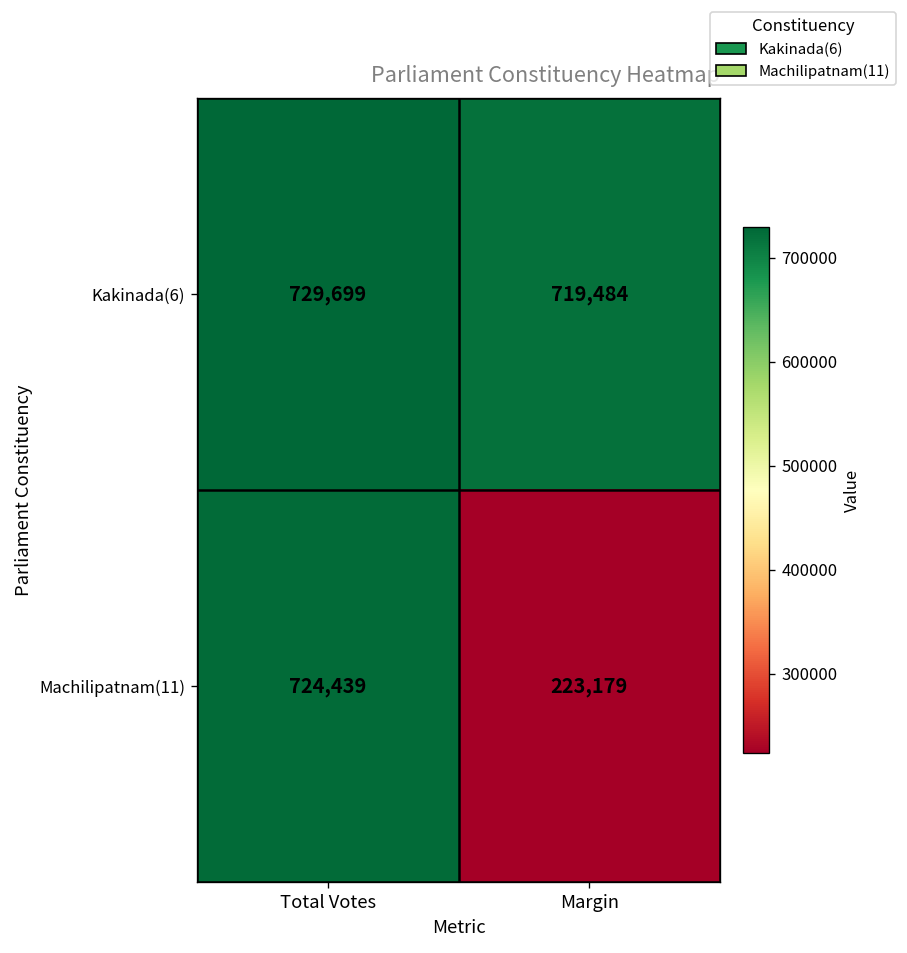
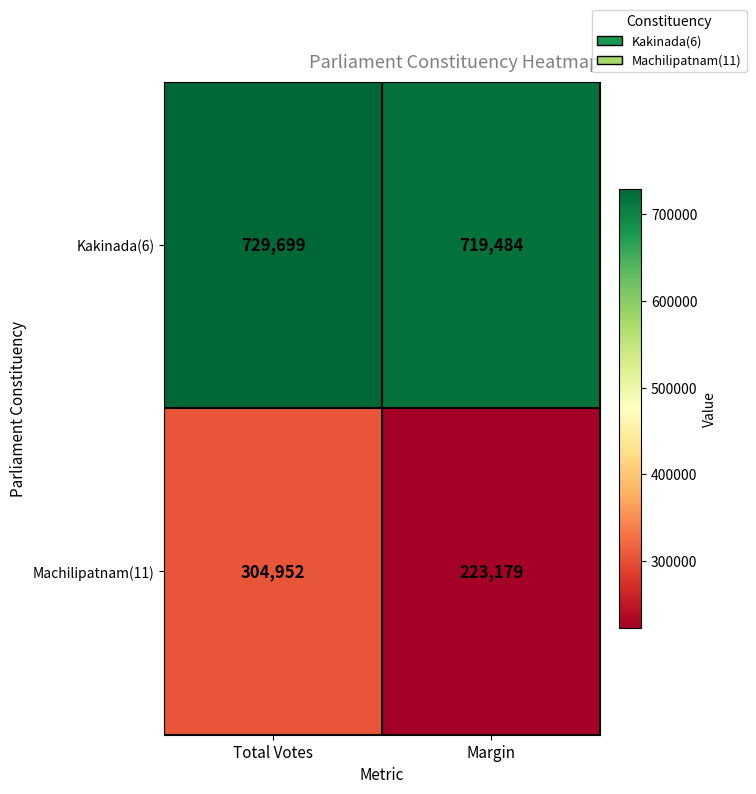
  {
    "Kakinada(6)": {
      "Total Votes": "729,699",
      "Margin": "719,484"
    },
    "Machilipatnam(11)": {
-     "Total Votes": "724,439",
+     "Total Votes": "304,952",
      "Margin": "223,179"
    }
  }
